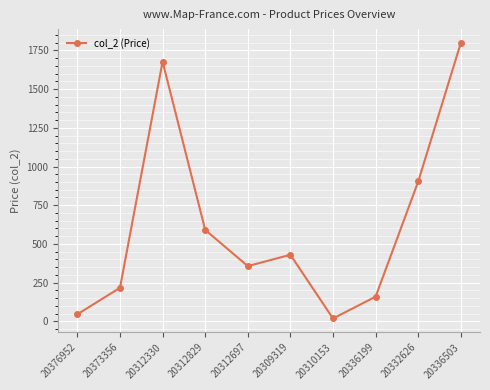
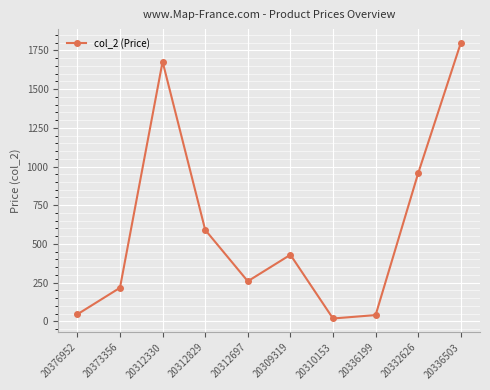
  {
    "20376952": 40,
    "20373356": 220,
    "20312330": 1680,
    "20312829": 590,
-   "20312697": 360,
+   "20312697": 260,
    "20309319": 430,
    "20310153": 20,
-   "20336199": 160,
-   "20332626": 900,
+   "20336199": 40,
+   "20332626": 960,
    "20336503": 1800
  }
